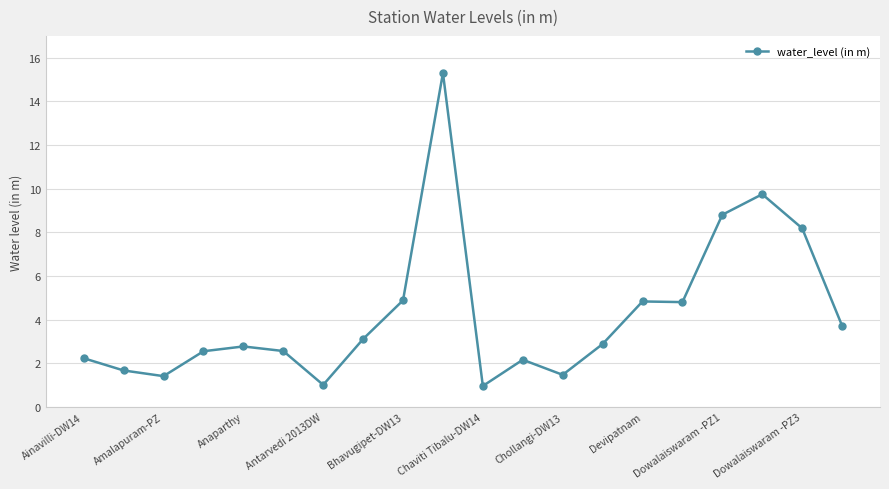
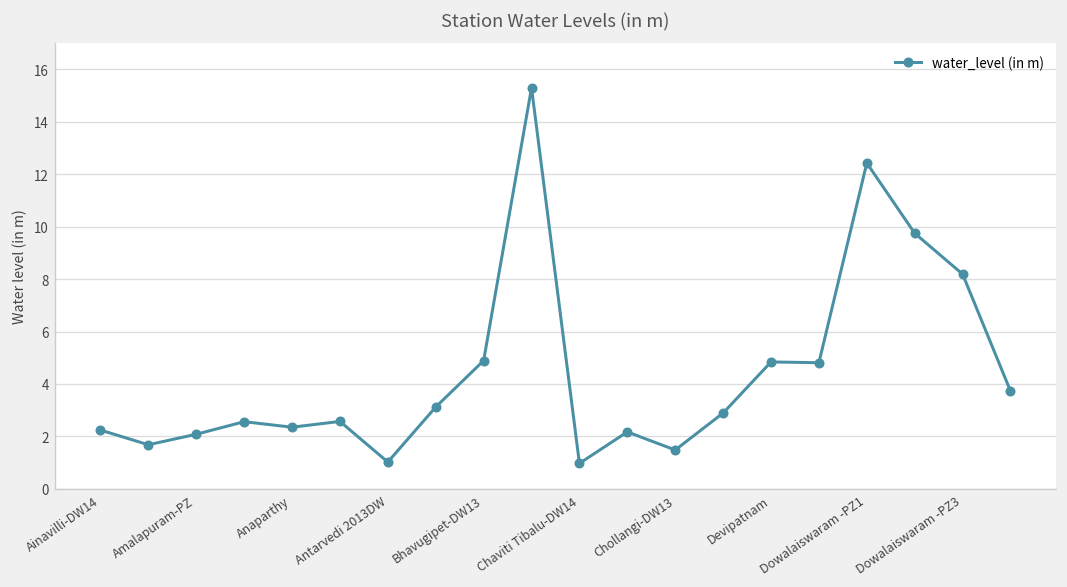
  {
    "Ainavilli-DW14": 2.2,
-   "Amalapuram-PZ": 1.4,
-   "Anaparthy": 2.8,
+   "Amalapuram-PZ": 2.1,
+   "Anaparthy": 2.4,
    "Antarvedi 2013DW": 1.0,
    "Bhavugipet-DW13": 4.9,
    "Chaviti Tibalu-DW14": 1.0,
    "Chollangi-DW13": 1.5,
    "Devipatnam": 4.8,
-   "Dowalaiswaram -PZ1": 8.8,
+   "Dowalaiswaram -PZ1": 12.4,
    "Dowalaiswaram -PZ3": 8.2
  }
